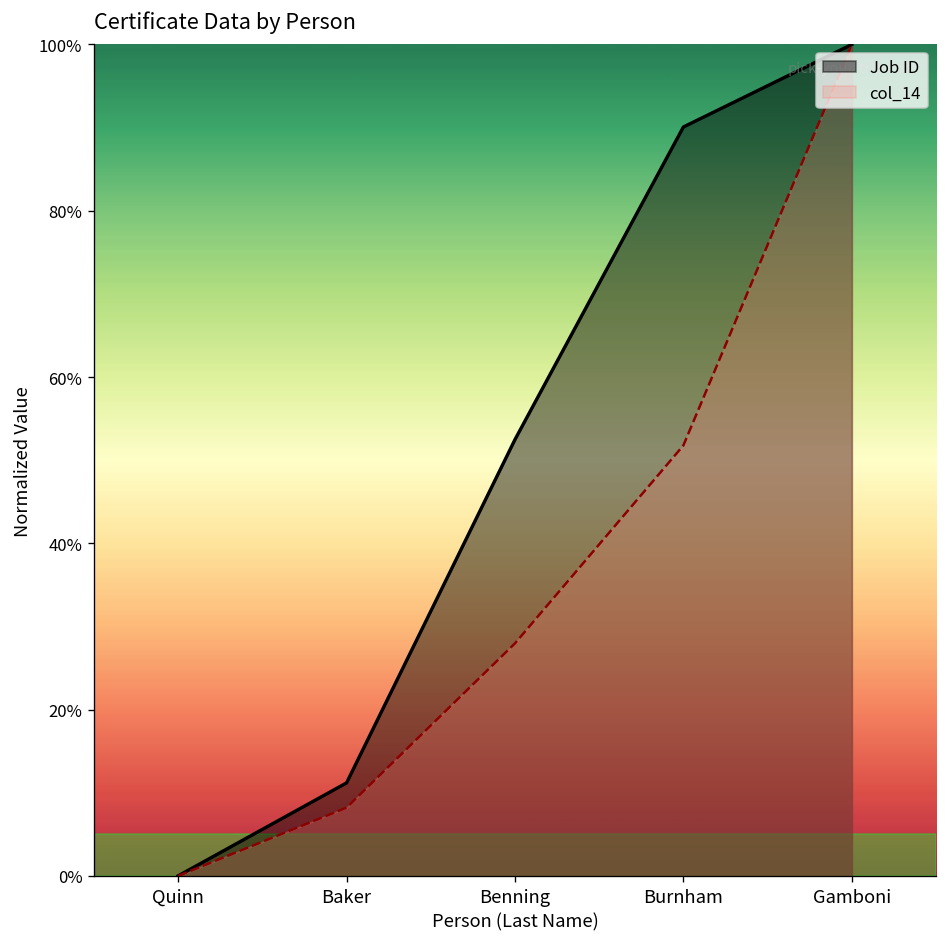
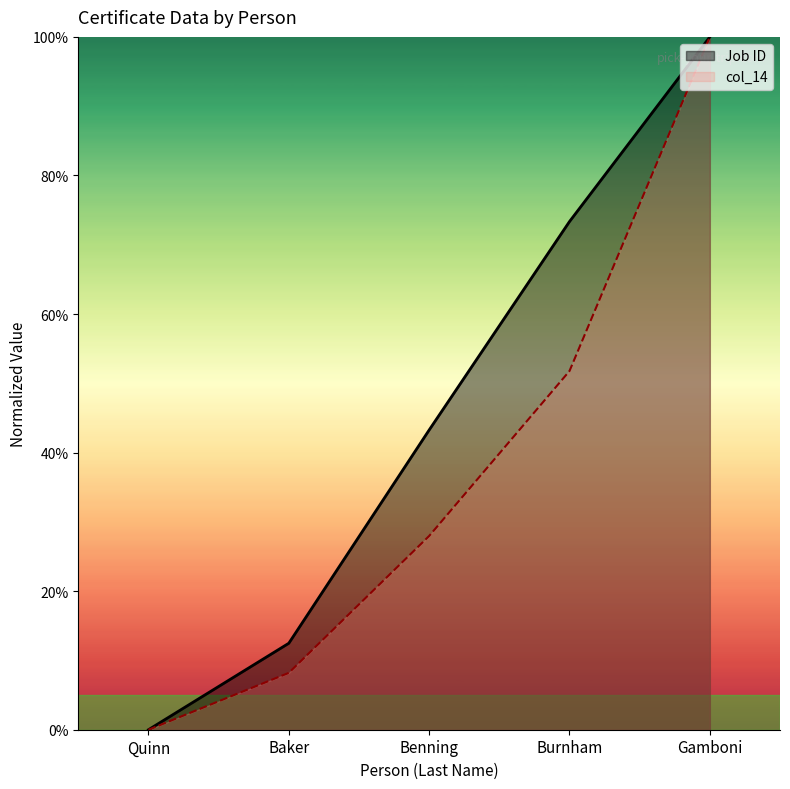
  {
    "Job ID": {
-     "Baker": "11%",
-     "Benning": "52%",
-     "Burnham": "90%"
+     "Baker": "12%",
+     "Benning": "43%",
+     "Burnham": "73%"
    },
    "col_14": {
      "Baker": "8%",
      "Benning": "28%",
      "Burnham": "52%"
    }
  }
